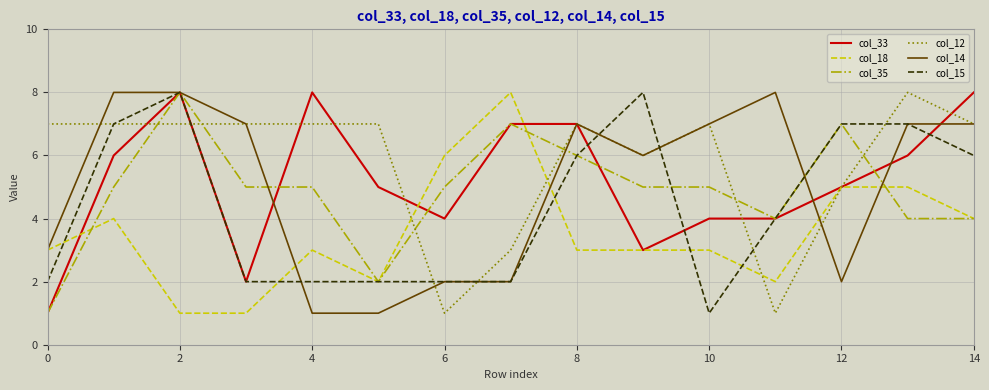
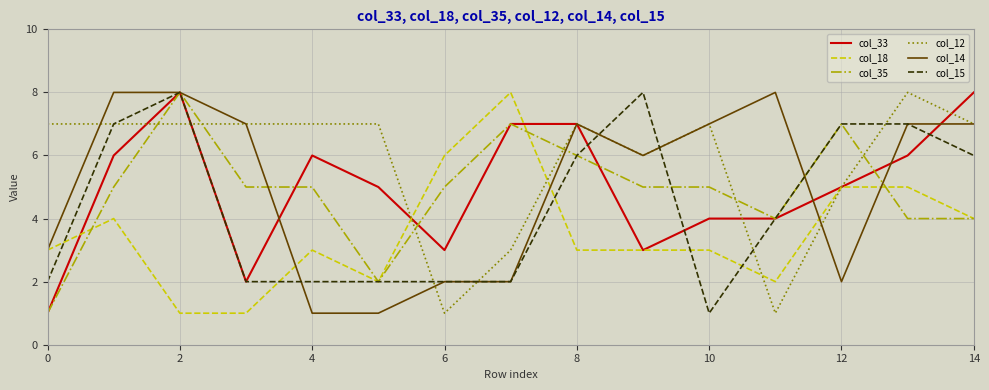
  {
    "col_33": {
-     "4": 8,
-     "6": 4,
+     "4": 6,
+     "6": 3,
      "10": 4,
      "14": 8
    }
  }
